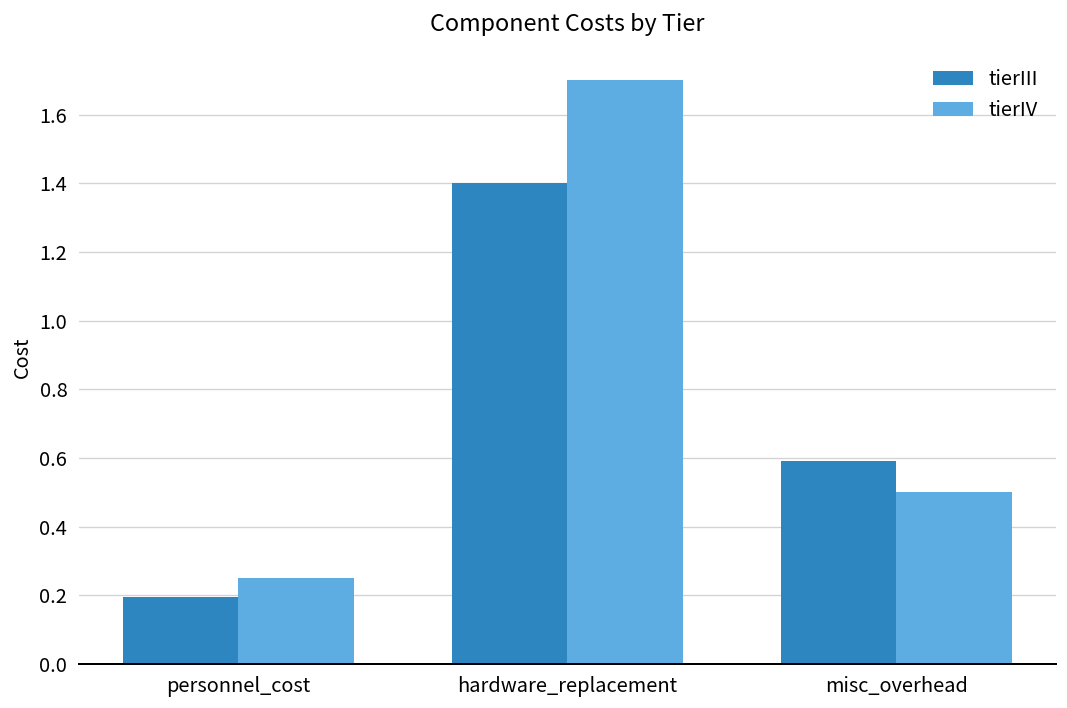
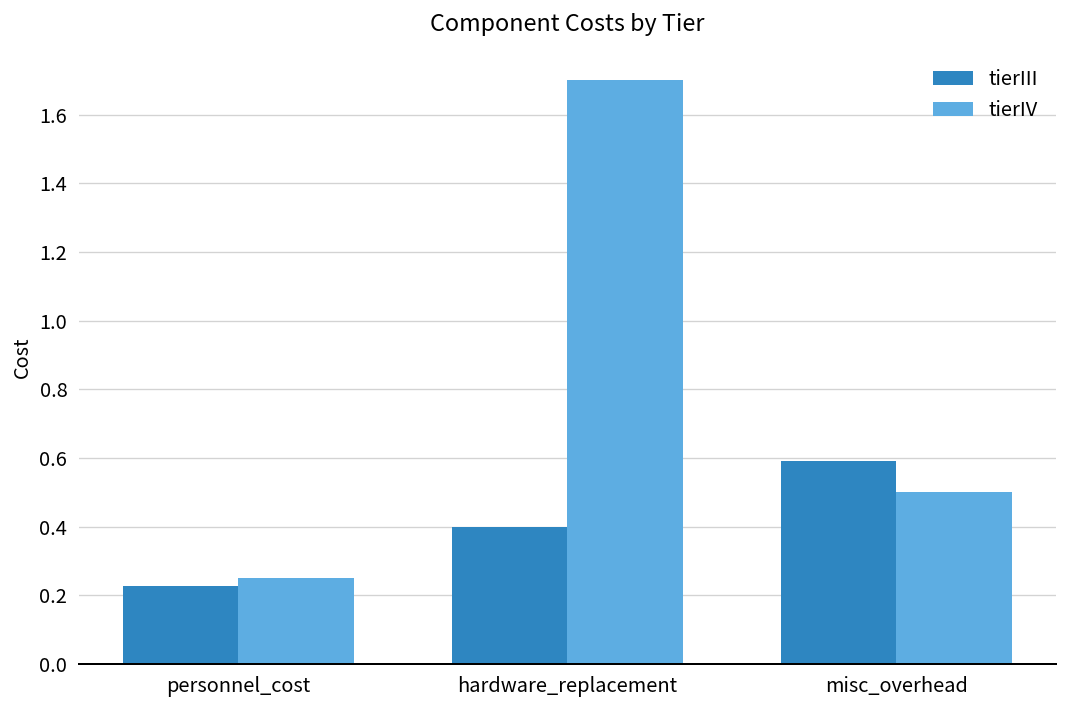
  {
    "tierIII": {
-     "personnel_cost": 0.20,
-     "hardware_replacement": 1.4,
+     "personnel_cost": 0.23,
+     "hardware_replacement": 0.4,
      "misc_overhead": 0.59
    },
    "tierIV": {
      "personnel_cost": 0.25,
      "hardware_replacement": 1.70,
      "misc_overhead": 0.50
    }
  }
